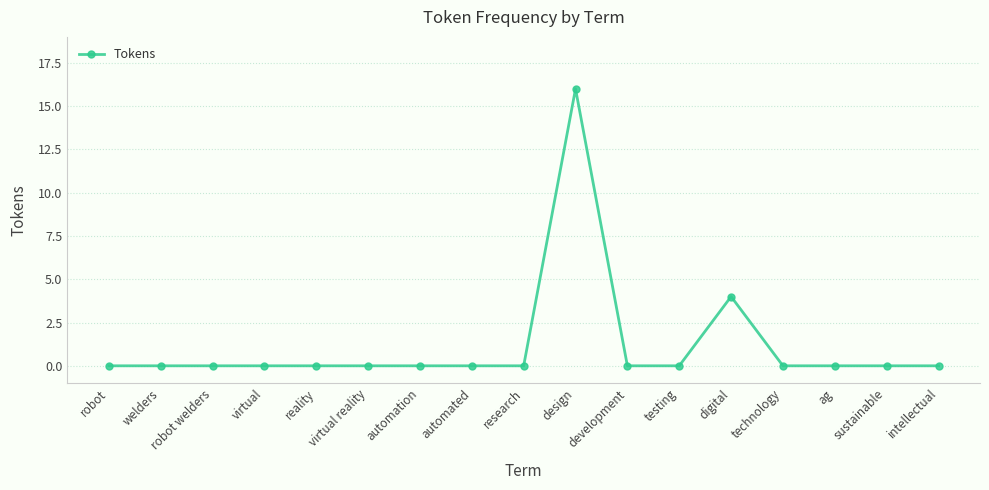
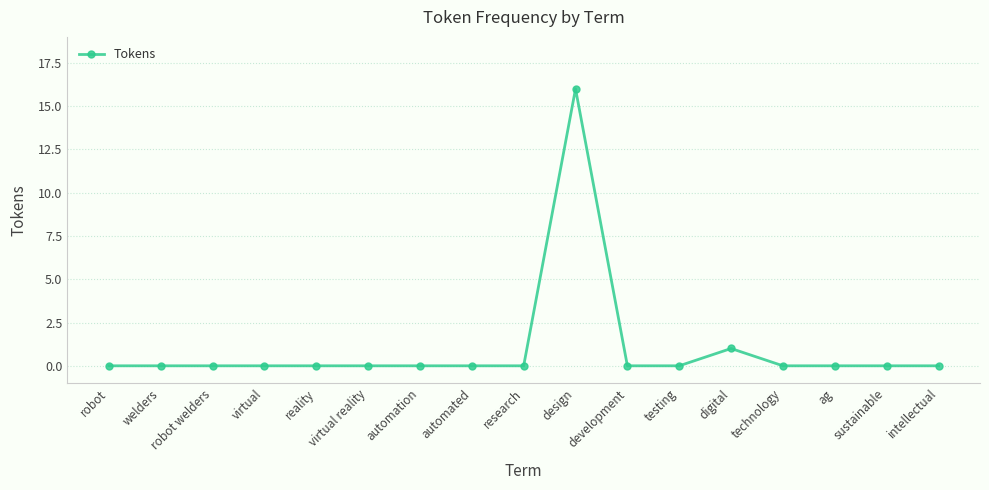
  {
    "robot": 0,
    "welders": 0,
    "robot welders": 0,
    "virtual": 0,
    "reality": 0,
    "virtual reality": 0,
    "automation": 0,
    "automated": 0,
    "research": 0,
    "design": 16,
    "development": 0,
    "testing": 0,
-   "digital": 4,
+   "digital": 1,
    "technology": 0,
    "ag": 0,
    "sustainable": 0,
    "intellectual": 0
  }
